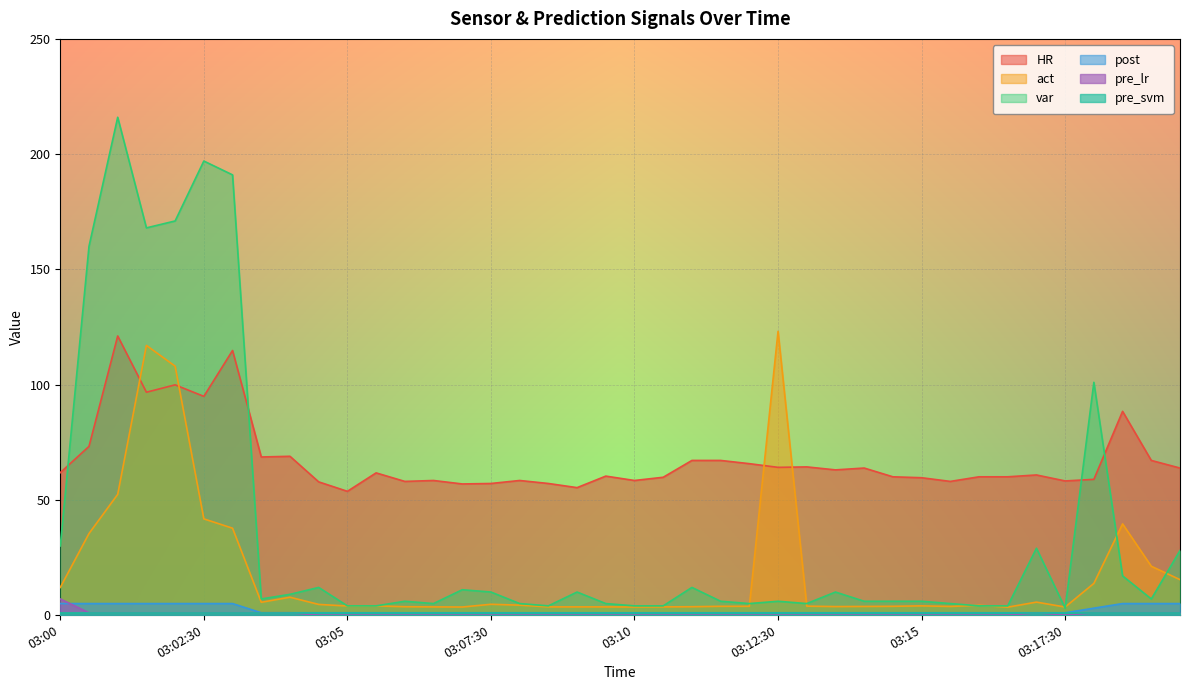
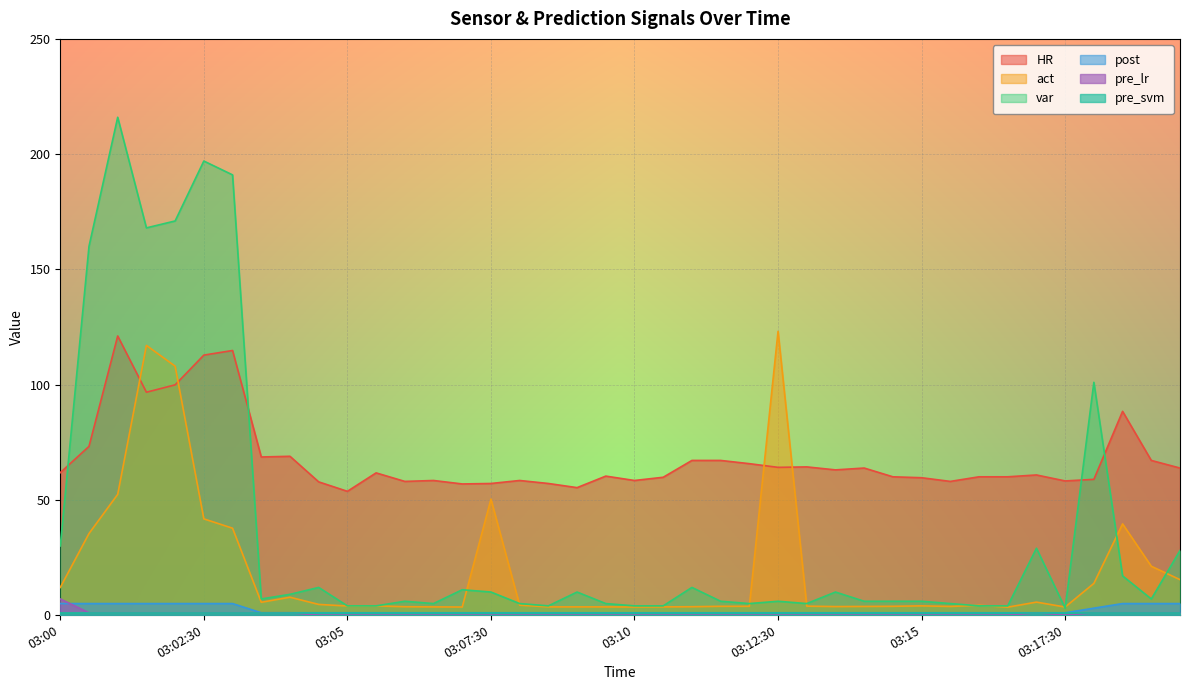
  {
    "HR": {
      "03:00": 62,
-     "03:02:30": 95,
+     "03:02:30": 113,
      "03:05": 54,
      "03:07:30": 57,
      "03:10": 58,
      "03:12:30": 64,
      "03:15": 60,
      "03:17:30": 58
    },
    "act": {
      "03:00": 12,
      "03:02:30": 42,
-     "03:07:30": 5,
+     "03:07:30": 50,
      "03:12:30": 123,
      "03:15": 4
    },
    "post": {
      "03:00": 5,
      "03:02:30": 5
    },
    "pre_lr": {
      "03:00": 7
    }
  }
